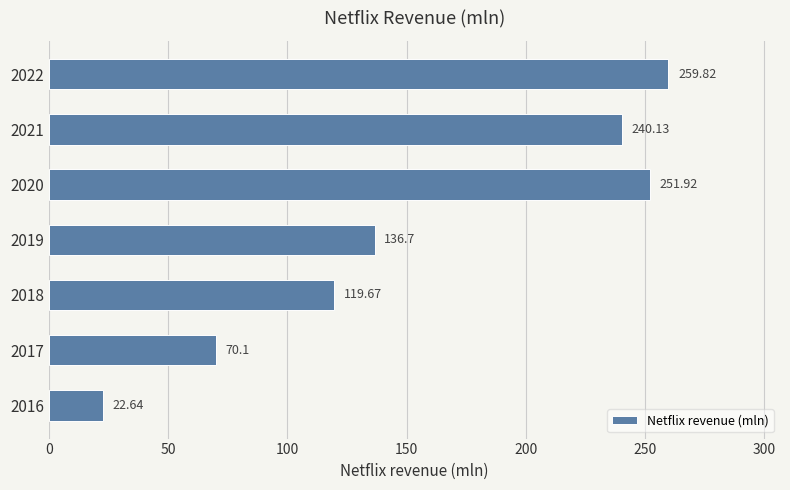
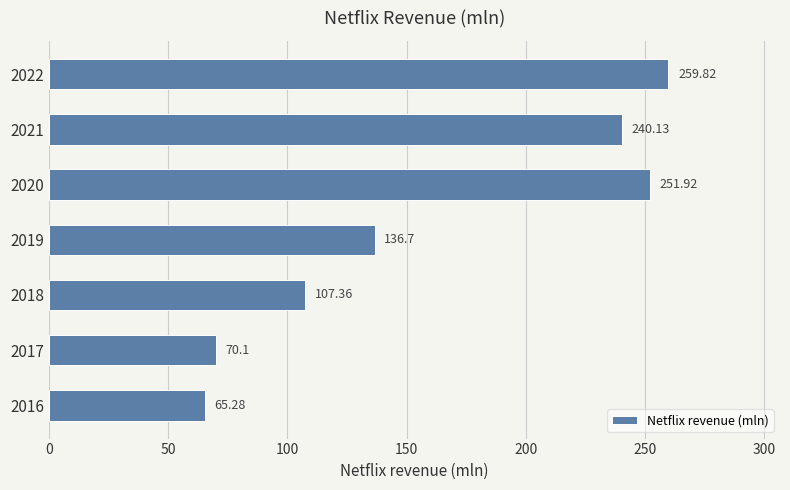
  {
    "2022": 259.82,
    "2021": 240.13,
    "2020": 251.92,
    "2019": 136.7,
-   "2018": 119.67,
+   "2018": 107.36,
    "2017": 70.1,
-   "2016": 22.64
+   "2016": 65.28
  }
